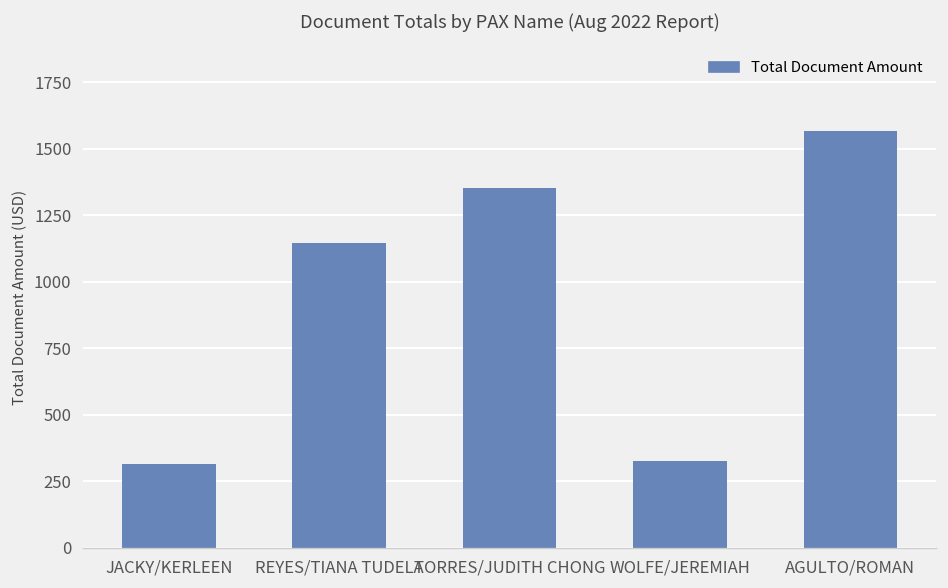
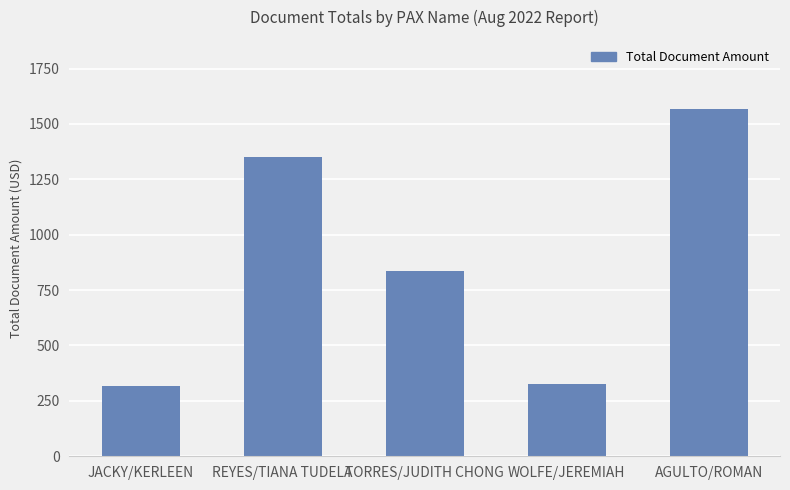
  {
    "JACKY/KERLEEN": 320,
-   "REYES/TIANA TUDELA": 1150,
-   "TORRES/JUDITH CHONG": 1350,
+   "REYES/TIANA TUDELA": 1350,
+   "TORRES/JUDITH CHONG": 830,
    "WOLFE/JEREMIAH": 330,
    "AGULTO/ROMAN": 1570
  }
